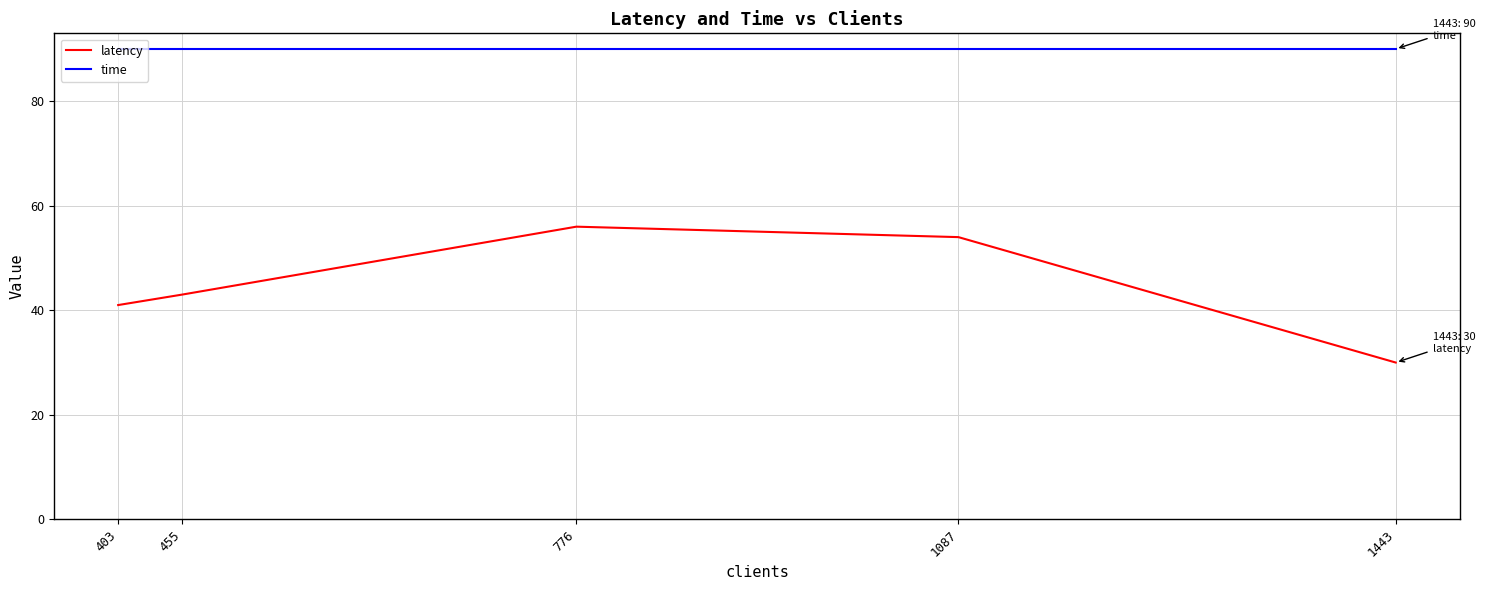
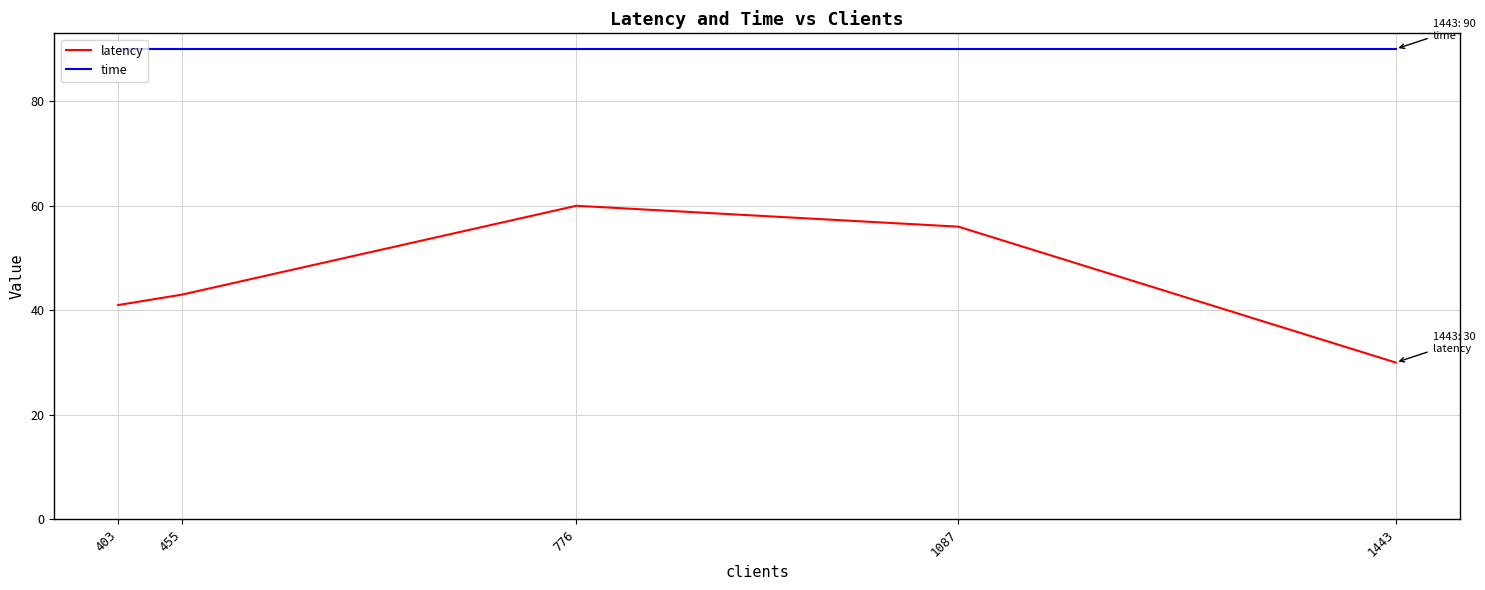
  {
    "latency": {
      "403": 41,
      "455": 43,
-     "776": 56,
-     "1087": 54
+     "776": 60,
+     "1087": 56
    },
    "time": {
      "1443": 90
    }
  }
